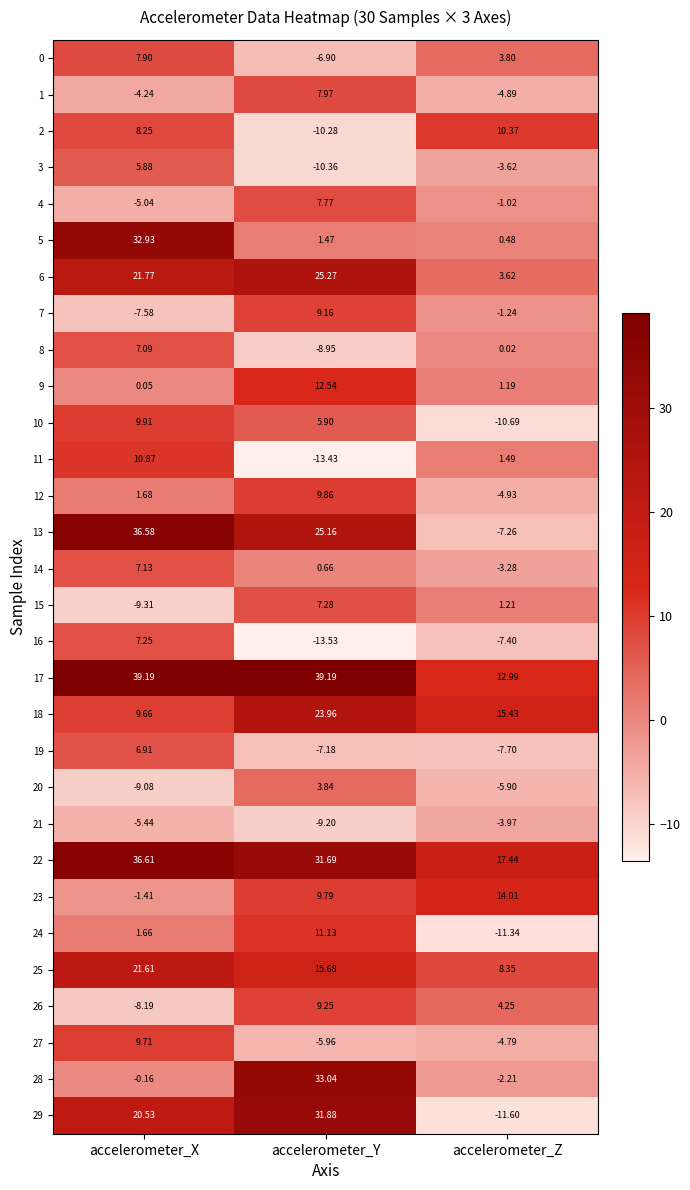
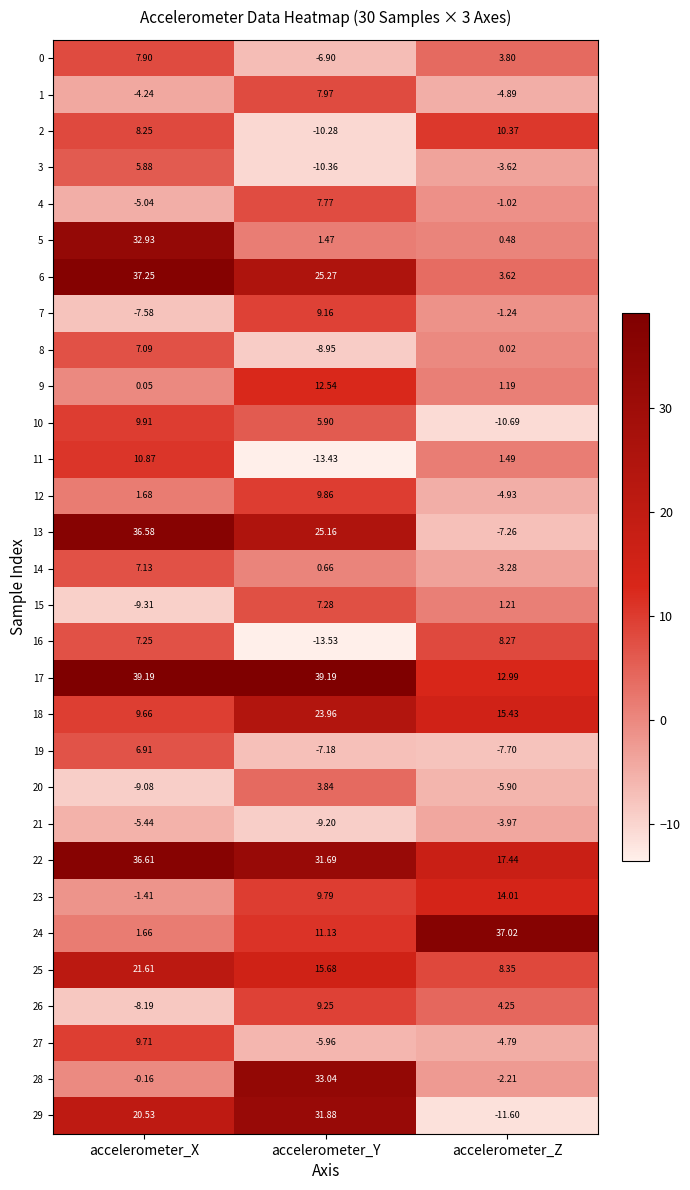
  {
    "0": {
      "accelerometer_X": 7.90,
      "accelerometer_Y": -6.90,
      "accelerometer_Z": 3.80
    },
    "1": {
      "accelerometer_X": -4.24,
      "accelerometer_Y": 7.97,
      "accelerometer_Z": -4.89
    },
    "2": {
      "accelerometer_X": 8.25,
      "accelerometer_Y": -10.28,
      "accelerometer_Z": 10.37
    },
    "3": {
      "accelerometer_X": 5.88,
      "accelerometer_Y": -10.36,
      "accelerometer_Z": -3.62
    },
    "4": {
      "accelerometer_X": -5.04,
      "accelerometer_Y": 7.77,
      "accelerometer_Z": -1.02
    },
    "5": {
      "accelerometer_X": 32.93,
      "accelerometer_Y": 1.47,
      "accelerometer_Z": 0.48
    },
    "6": {
-     "accelerometer_X": 21.77,
+     "accelerometer_X": 37.25,
      "accelerometer_Y": 25.27,
      "accelerometer_Z": 3.62
    },
    "7": {
      "accelerometer_X": -7.58,
      "accelerometer_Y": 9.16,
      "accelerometer_Z": -1.24
    },
    "8": {
      "accelerometer_X": 7.09,
      "accelerometer_Y": -8.95,
      "accelerometer_Z": 0.02
    },
    "9": {
      "accelerometer_X": 0.05,
      "accelerometer_Y": 12.54,
      "accelerometer_Z": 1.19
    },
    "10": {
      "accelerometer_X": 9.91,
      "accelerometer_Y": 5.90,
      "accelerometer_Z": -10.69
    },
    "11": {
      "accelerometer_X": 10.87,
      "accelerometer_Y": -13.43,
      "accelerometer_Z": 1.49
    },
    "12": {
      "accelerometer_X": 1.68,
      "accelerometer_Y": 9.86,
      "accelerometer_Z": -4.93
    },
    "13": {
      "accelerometer_X": 36.58,
      "accelerometer_Y": 25.16,
      "accelerometer_Z": -7.26
    },
    "14": {
      "accelerometer_X": 7.13,
      "accelerometer_Y": 0.66,
      "accelerometer_Z": -3.28
    },
    "15": {
      "accelerometer_X": -9.31,
      "accelerometer_Y": 7.28,
      "accelerometer_Z": 1.21
    },
    "16": {
      "accelerometer_X": 7.25,
      "accelerometer_Y": -13.53,
-     "accelerometer_Z": -7.40
+     "accelerometer_Z": 8.27
    },
    "17": {
      "accelerometer_X": 39.19,
      "accelerometer_Y": 39.19,
      "accelerometer_Z": 12.99
    },
    "18": {
      "accelerometer_X": 9.66,
      "accelerometer_Y": 23.96,
      "accelerometer_Z": 15.43
    },
    "19": {
      "accelerometer_X": 6.91,
      "accelerometer_Y": -7.18,
      "accelerometer_Z": -7.70
    },
    "20": {
      "accelerometer_X": -9.08,
      "accelerometer_Y": 3.84,
      "accelerometer_Z": -5.90
    },
    "21": {
      "accelerometer_X": -5.44,
      "accelerometer_Y": -9.20,
      "accelerometer_Z": -3.97
    },
    "22": {
      "accelerometer_X": 36.61,
      "accelerometer_Y": 31.69,
      "accelerometer_Z": 17.44
    },
    "23": {
      "accelerometer_X": -1.41,
      "accelerometer_Y": 9.79,
      "accelerometer_Z": 14.01
    },
    "24": {
      "accelerometer_X": 1.66,
      "accelerometer_Y": 11.13,
-     "accelerometer_Z": -11.34
+     "accelerometer_Z": 37.02
    },
    "25": {
      "accelerometer_X": 21.61,
      "accelerometer_Y": 15.68,
      "accelerometer_Z": 8.35
    },
    "26": {
      "accelerometer_X": -8.19,
      "accelerometer_Y": 9.25,
      "accelerometer_Z": 4.25
    },
    "27": {
      "accelerometer_X": 9.71,
      "accelerometer_Y": -5.96,
      "accelerometer_Z": -4.79
    },
    "28": {
      "accelerometer_X": -0.16,
      "accelerometer_Y": 33.04,
      "accelerometer_Z": -2.21
    },
    "29": {
      "accelerometer_X": 20.53,
      "accelerometer_Y": 31.88,
      "accelerometer_Z": -11.60
    }
  }
